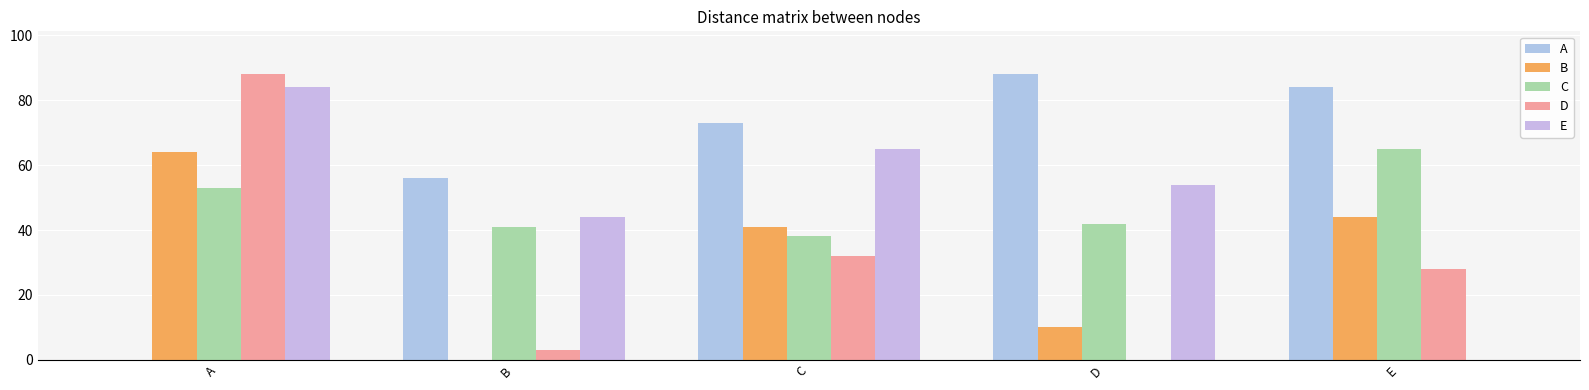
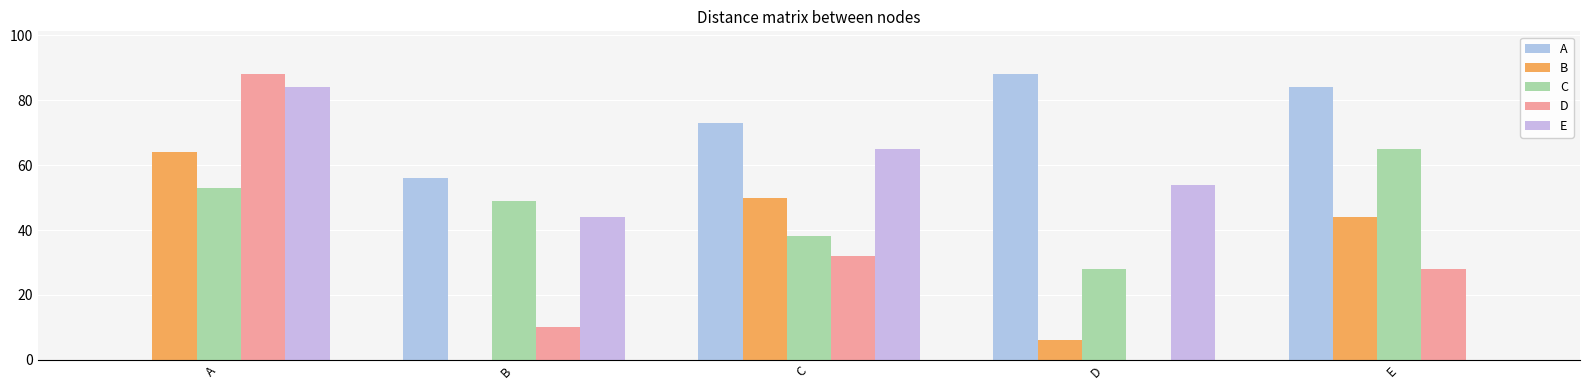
  {
    "B": {
      "A": 64,
      "B": 0,
-     "C": 41,
-     "D": 10,
+     "C": 50,
+     "D": 6,
      "E": 44
    },
    "C": {
      "A": 53,
-     "B": 41,
+     "B": 49,
      "C": 38,
-     "D": 42,
+     "D": 28,
      "E": 65
    },
    "D": {
      "A": 88,
-     "B": 3,
+     "B": 10,
      "C": 32,
      "D": 0,
      "E": 28
    }
  }
